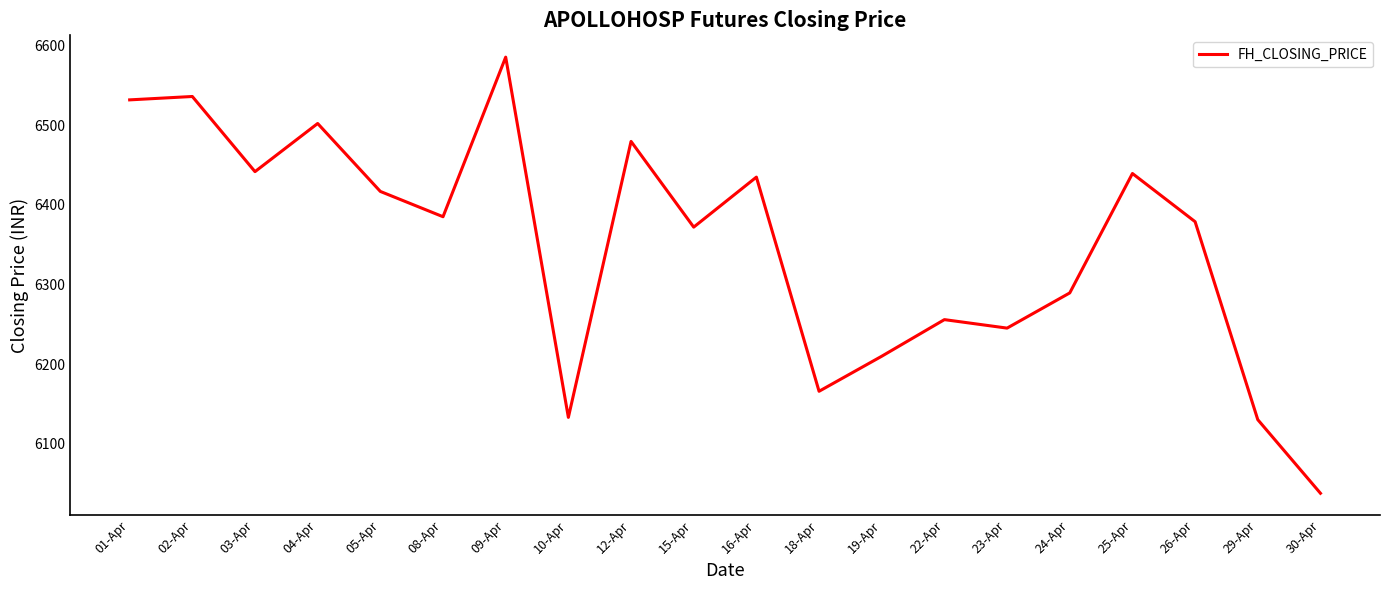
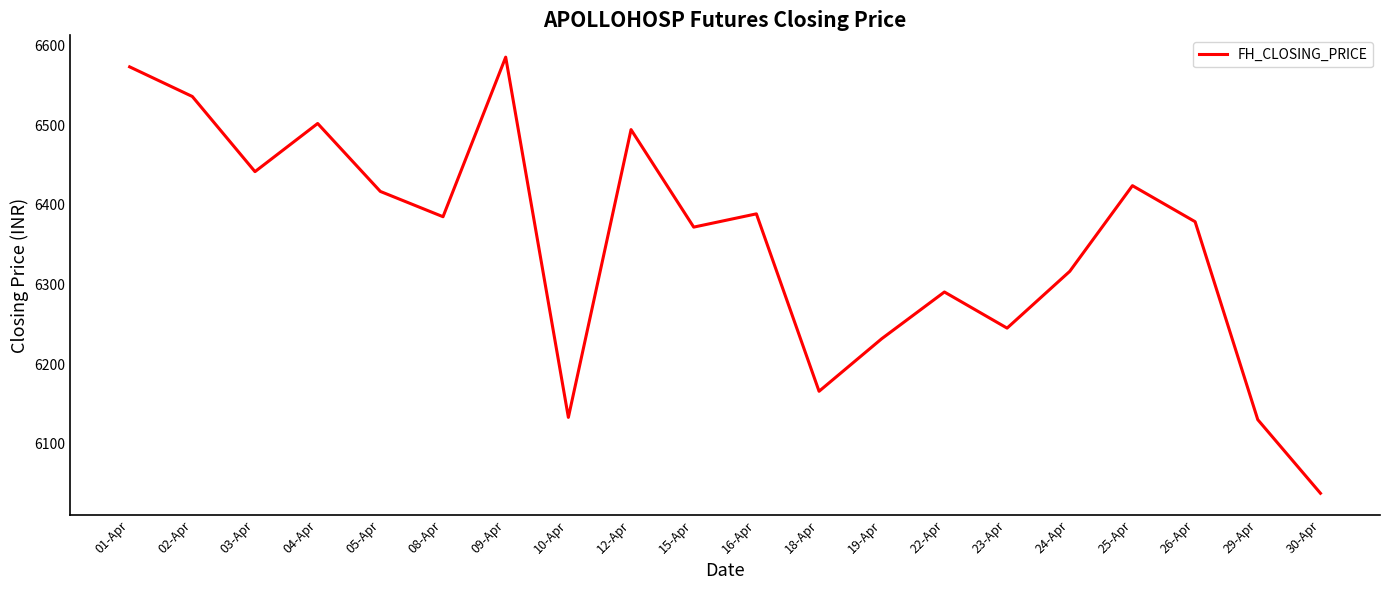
  {
-   "01-Apr": 6530,
+   "01-Apr": 6570,
    "02-Apr": 6540,
    "03-Apr": 6440,
    "04-Apr": 6500,
    "05-Apr": 6420,
    "08-Apr": 6390,
    "09-Apr": 6590,
    "10-Apr": 6130,
-   "12-Apr": 6480,
+   "12-Apr": 6490,
    "15-Apr": 6370,
-   "16-Apr": 6430,
+   "16-Apr": 6390,
    "18-Apr": 6170,
-   "19-Apr": 6210,
-   "22-Apr": 6260,
+   "19-Apr": 6230,
+   "22-Apr": 6290,
    "23-Apr": 6250,
-   "24-Apr": 6290,
-   "25-Apr": 6440,
+   "24-Apr": 6320,
+   "25-Apr": 6420,
    "26-Apr": 6380,
    "29-Apr": 6130,
    "30-Apr": 6040
  }
